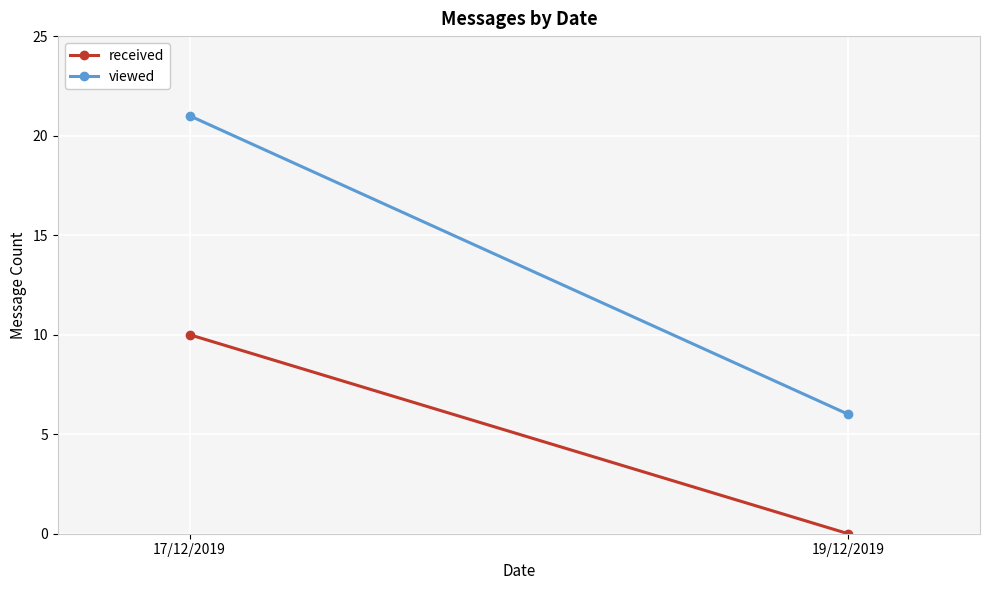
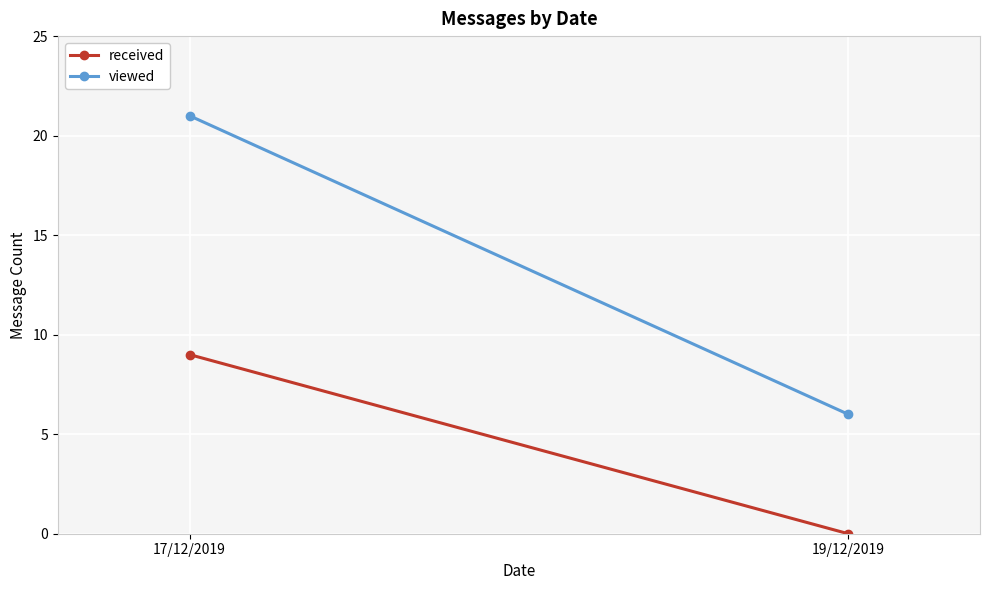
  {
    "received": {
-     "17/12/2019": 10,
+     "17/12/2019": 9,
      "19/12/2019": 0
    },
    "viewed": {
      "17/12/2019": 21,
      "19/12/2019": 6
    }
  }
